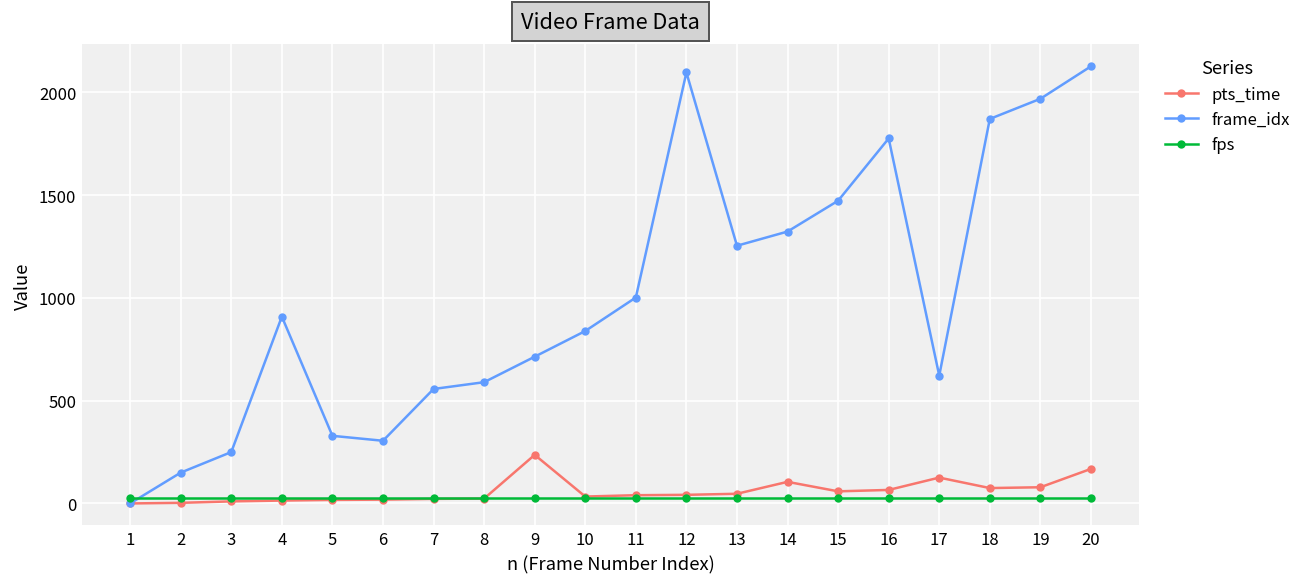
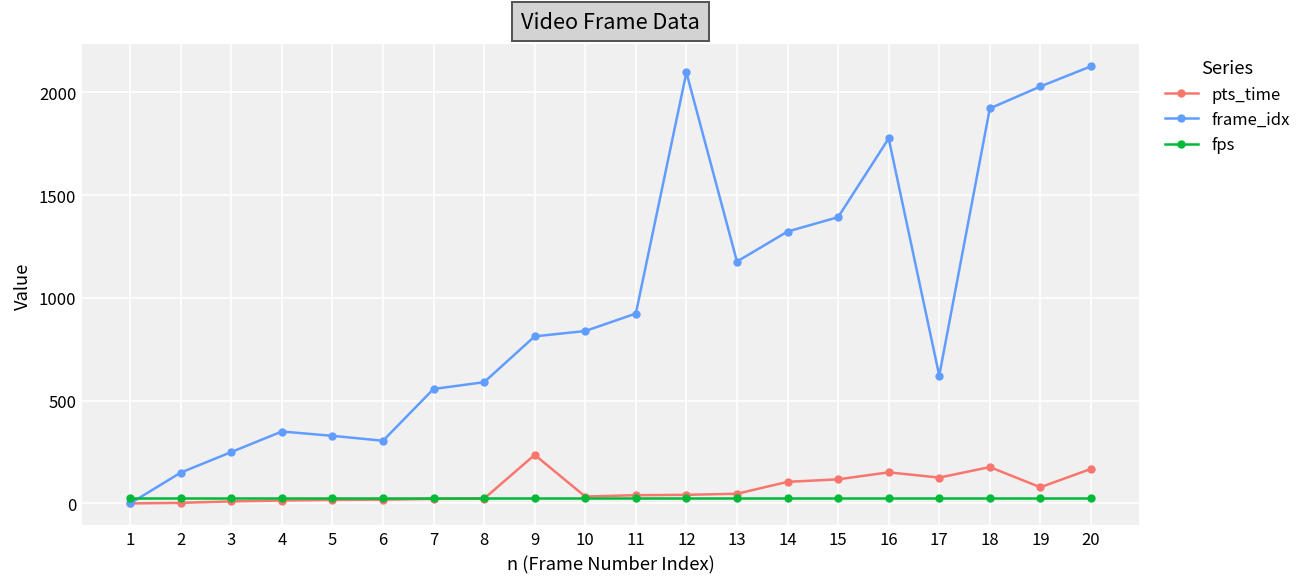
  {
    "pts_time": {
      "2": 0,
      "3": 10,
      "9": 240,
      "11": 40,
      "12": 40,
      "13": 50,
      "14": 110,
-     "15": 60,
-     "16": 70,
+     "15": 120,
+     "16": 150,
      "17": 130,
-     "18": 70,
+     "18": 180,
      "19": 80,
      "20": 170
    },
    "frame_idx": {
      "2": 150,
      "3": 250,
-     "4": 910,
+     "4": 350,
      "5": 330,
      "6": 310,
      "7": 560,
      "8": 590,
-     "9": 710,
+     "9": 810,
      "10": 840,
-     "11": 1000,
+     "11": 920,
      "12": 2100,
-     "13": 1250,
+     "13": 1180,
      "14": 1320,
-     "15": 1470,
+     "15": 1390,
      "16": 1780,
      "17": 620,
-     "18": 1870,
-     "19": 1970,
+     "18": 1920,
+     "19": 2030,
      "20": 2130
    },
    "fps": {
      "1": 30,
      "2": 30,
      "3": 30,
      "9": 30,
      "11": 30,
      "12": 30,
      "13": 30,
      "14": 30,
      "15": 30,
      "16": 30,
      "17": 30,
      "18": 30,
      "19": 30,
      "20": 30
    }
  }
